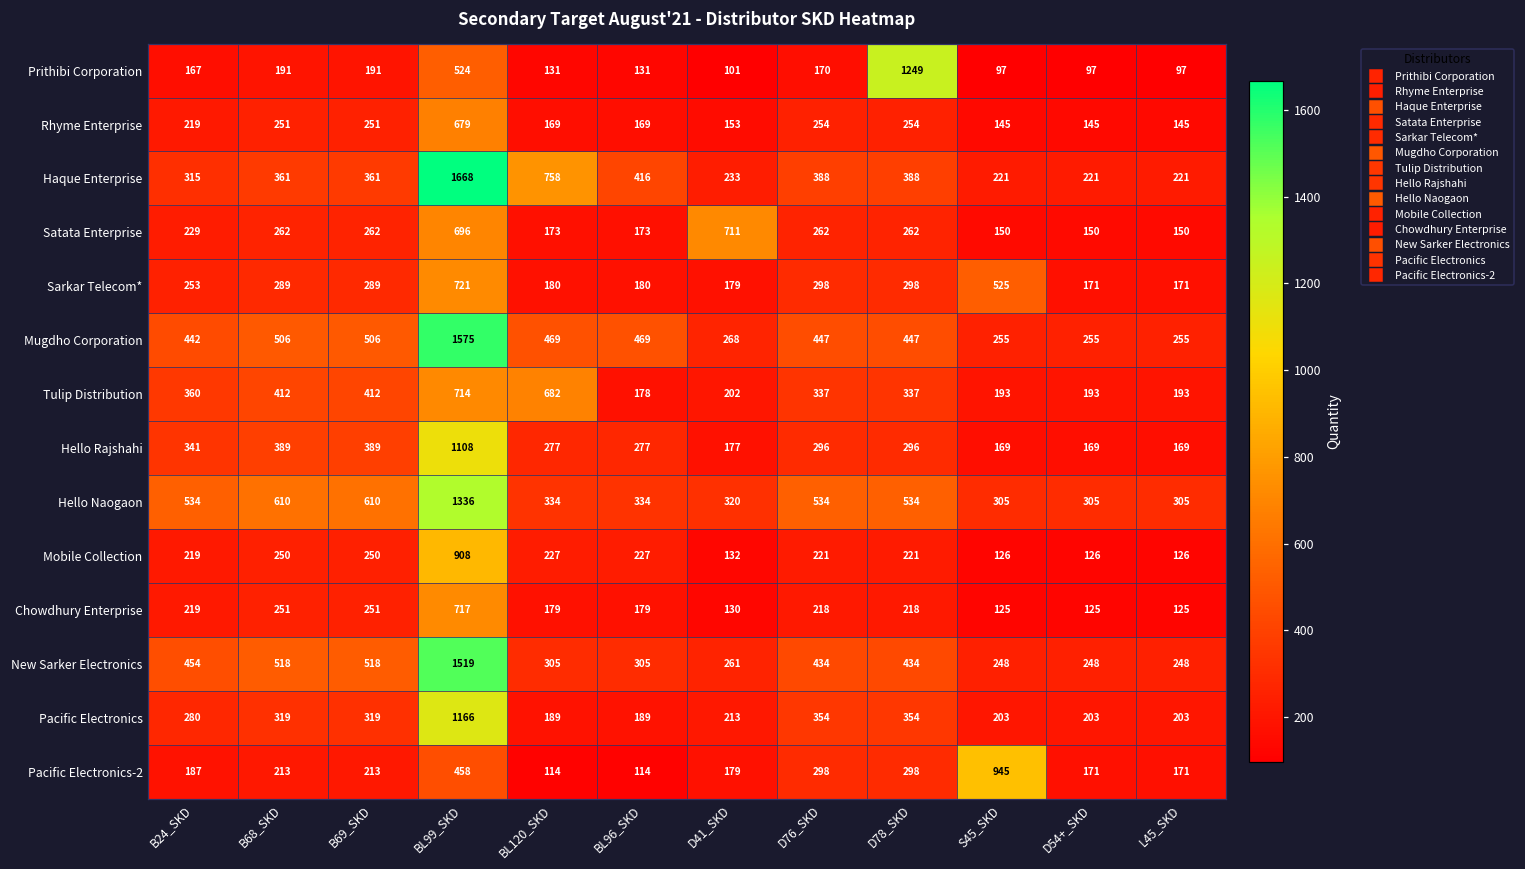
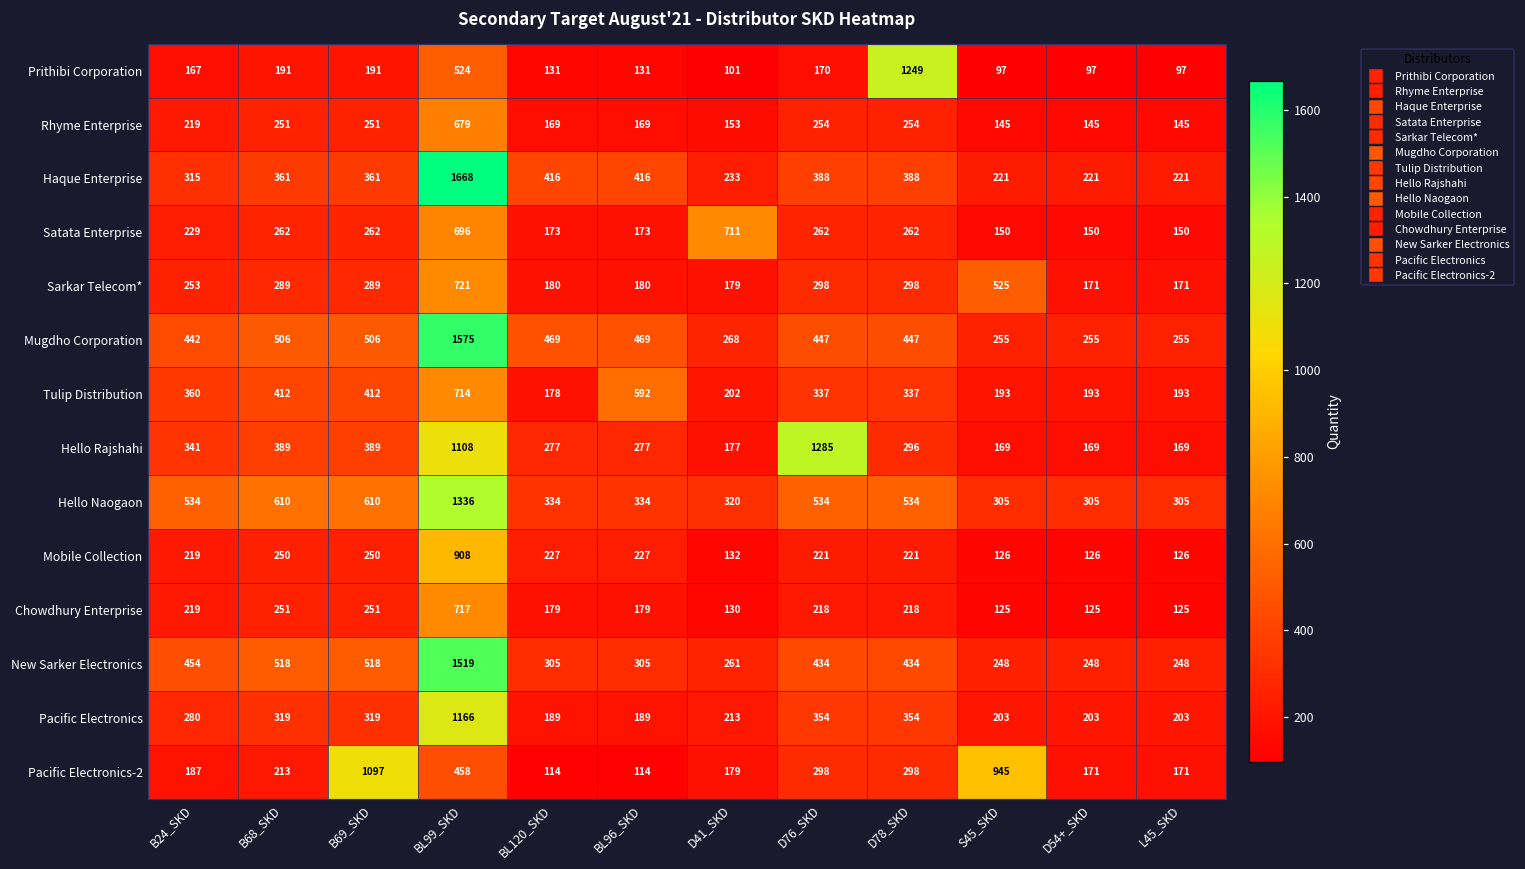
  {
    "Prithibi Corporation": {
      "B24_SKD": 167,
      "B68_SKD": 191,
      "B69_SKD": 191,
      "BL99_SKD": 524,
      "BL120_SKD": 131,
      "BL96_SKD": 131,
      "D41_SKD": 101,
      "D76_SKD": 170,
      "D78_SKD": 1249,
      "S45_SKD": 97,
      "D54+_SKD": 97,
      "L45_SKD": 97
    },
    "Rhyme Enterprise": {
      "B24_SKD": 219,
      "B68_SKD": 251,
      "B69_SKD": 251,
      "BL99_SKD": 679,
      "BL120_SKD": 169,
      "BL96_SKD": 169,
      "D41_SKD": 153,
      "D76_SKD": 254,
      "D78_SKD": 254,
      "S45_SKD": 145,
      "D54+_SKD": 145,
      "L45_SKD": 145
    },
    "Haque Enterprise": {
      "B24_SKD": 315,
      "B68_SKD": 361,
      "B69_SKD": 361,
      "BL99_SKD": 1668,
-     "BL120_SKD": 758,
+     "BL120_SKD": 416,
      "BL96_SKD": 416,
      "D41_SKD": 233,
      "D76_SKD": 388,
      "D78_SKD": 388,
      "S45_SKD": 221,
      "D54+_SKD": 221,
      "L45_SKD": 221
    },
    "Satata Enterprise": {
      "B24_SKD": 229,
      "B68_SKD": 262,
      "B69_SKD": 262,
      "BL99_SKD": 696,
      "BL120_SKD": 173,
      "BL96_SKD": 173,
      "D41_SKD": 711,
      "D76_SKD": 262,
      "D78_SKD": 262,
      "S45_SKD": 150,
      "D54+_SKD": 150,
      "L45_SKD": 150
    },
    "Sarkar Telecom*": {
      "B24_SKD": 253,
      "B68_SKD": 289,
      "B69_SKD": 289,
      "BL99_SKD": 721,
      "BL120_SKD": 180,
      "BL96_SKD": 180,
      "D41_SKD": 179,
      "D76_SKD": 298,
      "D78_SKD": 298,
      "S45_SKD": 525,
      "D54+_SKD": 171,
      "L45_SKD": 171
    },
    "Mugdho Corporation": {
      "B24_SKD": 442,
      "B68_SKD": 506,
      "B69_SKD": 506,
      "BL99_SKD": 1575,
      "BL120_SKD": 469,
      "BL96_SKD": 469,
      "D41_SKD": 268,
      "D76_SKD": 447,
      "D78_SKD": 447,
      "S45_SKD": 255,
      "D54+_SKD": 255,
      "L45_SKD": 255
    },
    "Tulip Distribution": {
      "B24_SKD": 360,
      "B68_SKD": 412,
      "B69_SKD": 412,
      "BL99_SKD": 714,
-     "BL120_SKD": 682,
-     "BL96_SKD": 178,
+     "BL120_SKD": 178,
+     "BL96_SKD": 592,
      "D41_SKD": 202,
      "D76_SKD": 337,
      "D78_SKD": 337,
      "S45_SKD": 193,
      "D54+_SKD": 193,
      "L45_SKD": 193
    },
    "Hello Rajshahi": {
      "B24_SKD": 341,
      "B68_SKD": 389,
      "B69_SKD": 389,
      "BL99_SKD": 1108,
      "BL120_SKD": 277,
      "BL96_SKD": 277,
      "D41_SKD": 177,
-     "D76_SKD": 296,
+     "D76_SKD": 1285,
      "D78_SKD": 296,
      "S45_SKD": 169,
      "D54+_SKD": 169,
      "L45_SKD": 169
    },
    "Hello Naogaon": {
      "B24_SKD": 534,
      "B68_SKD": 610,
      "B69_SKD": 610,
      "BL99_SKD": 1336,
      "BL120_SKD": 334,
      "BL96_SKD": 334,
      "D41_SKD": 320,
      "D76_SKD": 534,
      "D78_SKD": 534,
      "S45_SKD": 305,
      "D54+_SKD": 305,
      "L45_SKD": 305
    },
    "Mobile Collection": {
      "B24_SKD": 219,
      "B68_SKD": 250,
      "B69_SKD": 250,
      "BL99_SKD": 908,
      "BL120_SKD": 227,
      "BL96_SKD": 227,
      "D41_SKD": 132,
      "D76_SKD": 221,
      "D78_SKD": 221,
      "S45_SKD": 126,
      "D54+_SKD": 126,
      "L45_SKD": 126
    },
    "Chowdhury Enterprise": {
      "B24_SKD": 219,
      "B68_SKD": 251,
      "B69_SKD": 251,
      "BL99_SKD": 717,
      "BL120_SKD": 179,
      "BL96_SKD": 179,
      "D41_SKD": 130,
      "D76_SKD": 218,
      "D78_SKD": 218,
      "S45_SKD": 125,
      "D54+_SKD": 125,
      "L45_SKD": 125
    },
    "New Sarker Electronics": {
      "B24_SKD": 454,
      "B68_SKD": 518,
      "B69_SKD": 518,
      "BL99_SKD": 1519,
      "BL120_SKD": 305,
      "BL96_SKD": 305,
      "D41_SKD": 261,
      "D76_SKD": 434,
      "D78_SKD": 434,
      "S45_SKD": 248,
      "D54+_SKD": 248,
      "L45_SKD": 248
    },
    "Pacific Electronics": {
      "B24_SKD": 280,
      "B68_SKD": 319,
      "B69_SKD": 319,
      "BL99_SKD": 1166,
      "BL120_SKD": 189,
      "BL96_SKD": 189,
      "D41_SKD": 213,
      "D76_SKD": 354,
      "D78_SKD": 354,
      "S45_SKD": 203,
      "D54+_SKD": 203,
      "L45_SKD": 203
    },
    "Pacific Electronics-2": {
      "B24_SKD": 187,
      "B68_SKD": 213,
-     "B69_SKD": 213,
+     "B69_SKD": 1097,
      "BL99_SKD": 458,
      "BL120_SKD": 114,
      "BL96_SKD": 114,
      "D41_SKD": 179,
      "D76_SKD": 298,
      "D78_SKD": 298,
      "S45_SKD": 945,
      "D54+_SKD": 171,
      "L45_SKD": 171
    }
  }
